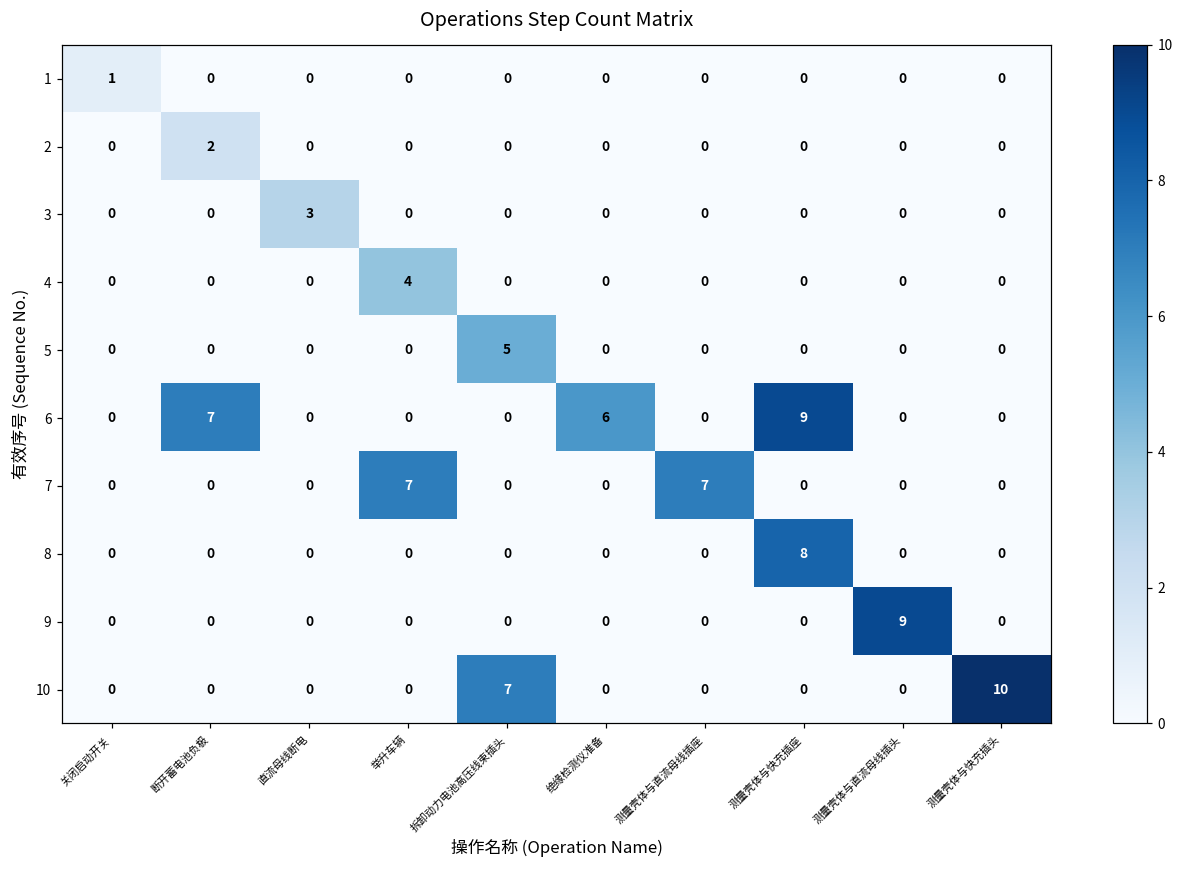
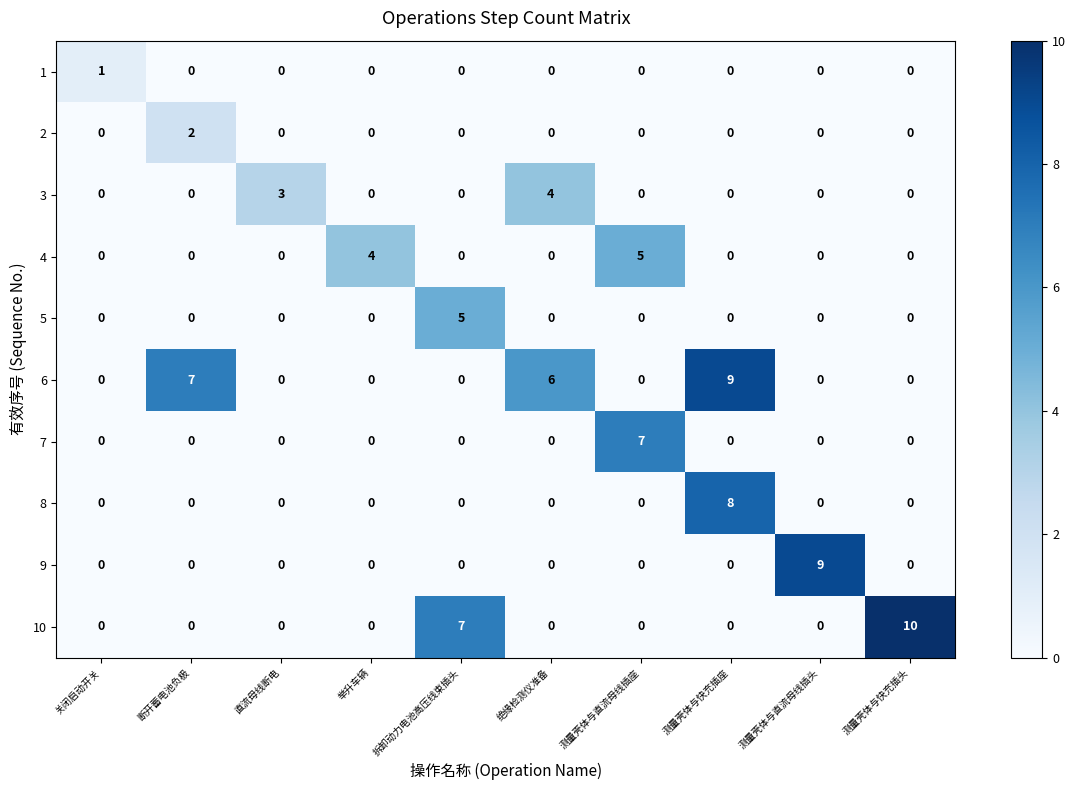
  {
    "1": {
      "关闭启动开关": 1,
      "断开蓄电池负极": 0,
      "直流母线断电": 0,
      "举升车辆": 0,
      "拆卸动力电池高压线束插头": 0,
      "绝缘检测仪准备": 0,
      "测量壳体与直流母线插座": 0,
      "测量壳体与快充插座": 0,
      "测量壳体与直流母线插头": 0,
      "测量壳体与快充插头": 0
    },
    "2": {
      "关闭启动开关": 0,
      "断开蓄电池负极": 2,
      "直流母线断电": 0,
      "举升车辆": 0,
      "拆卸动力电池高压线束插头": 0,
      "绝缘检测仪准备": 0,
      "测量壳体与直流母线插座": 0,
      "测量壳体与快充插座": 0,
      "测量壳体与直流母线插头": 0,
      "测量壳体与快充插头": 0
    },
    "3": {
      "关闭启动开关": 0,
      "断开蓄电池负极": 0,
      "直流母线断电": 3,
      "举升车辆": 0,
      "拆卸动力电池高压线束插头": 0,
-     "绝缘检测仪准备": 0,
+     "绝缘检测仪准备": 4,
      "测量壳体与直流母线插座": 0,
      "测量壳体与快充插座": 0,
      "测量壳体与直流母线插头": 0,
      "测量壳体与快充插头": 0
    },
    "4": {
      "关闭启动开关": 0,
      "断开蓄电池负极": 0,
      "直流母线断电": 0,
      "举升车辆": 4,
      "拆卸动力电池高压线束插头": 0,
      "绝缘检测仪准备": 0,
-     "测量壳体与直流母线插座": 0,
+     "测量壳体与直流母线插座": 5,
      "测量壳体与快充插座": 0,
      "测量壳体与直流母线插头": 0,
      "测量壳体与快充插头": 0
    },
    "5": {
      "关闭启动开关": 0,
      "断开蓄电池负极": 0,
      "直流母线断电": 0,
      "举升车辆": 0,
      "拆卸动力电池高压线束插头": 5,
      "绝缘检测仪准备": 0,
      "测量壳体与直流母线插座": 0,
      "测量壳体与快充插座": 0,
      "测量壳体与直流母线插头": 0,
      "测量壳体与快充插头": 0
    },
    "6": {
      "关闭启动开关": 0,
      "断开蓄电池负极": 7,
      "直流母线断电": 0,
      "举升车辆": 0,
      "拆卸动力电池高压线束插头": 0,
      "绝缘检测仪准备": 6,
      "测量壳体与直流母线插座": 0,
      "测量壳体与快充插座": 9,
      "测量壳体与直流母线插头": 0,
      "测量壳体与快充插头": 0
    },
    "7": {
      "关闭启动开关": 0,
      "断开蓄电池负极": 0,
      "直流母线断电": 0,
-     "举升车辆": 7,
+     "举升车辆": 0,
      "拆卸动力电池高压线束插头": 0,
      "绝缘检测仪准备": 0,
      "测量壳体与直流母线插座": 7,
      "测量壳体与快充插座": 0,
      "测量壳体与直流母线插头": 0,
      "测量壳体与快充插头": 0
    },
    "8": {
      "关闭启动开关": 0,
      "断开蓄电池负极": 0,
      "直流母线断电": 0,
      "举升车辆": 0,
      "拆卸动力电池高压线束插头": 0,
      "绝缘检测仪准备": 0,
      "测量壳体与直流母线插座": 0,
      "测量壳体与快充插座": 8,
      "测量壳体与直流母线插头": 0,
      "测量壳体与快充插头": 0
    },
    "9": {
      "关闭启动开关": 0,
      "断开蓄电池负极": 0,
      "直流母线断电": 0,
      "举升车辆": 0,
      "拆卸动力电池高压线束插头": 0,
      "绝缘检测仪准备": 0,
      "测量壳体与直流母线插座": 0,
      "测量壳体与快充插座": 0,
      "测量壳体与直流母线插头": 9,
      "测量壳体与快充插头": 0
    },
    "10": {
      "关闭启动开关": 0,
      "断开蓄电池负极": 0,
      "直流母线断电": 0,
      "举升车辆": 0,
      "拆卸动力电池高压线束插头": 7,
      "绝缘检测仪准备": 0,
      "测量壳体与直流母线插座": 0,
      "测量壳体与快充插座": 0,
      "测量壳体与直流母线插头": 0,
      "测量壳体与快充插头": 10
    }
  }
